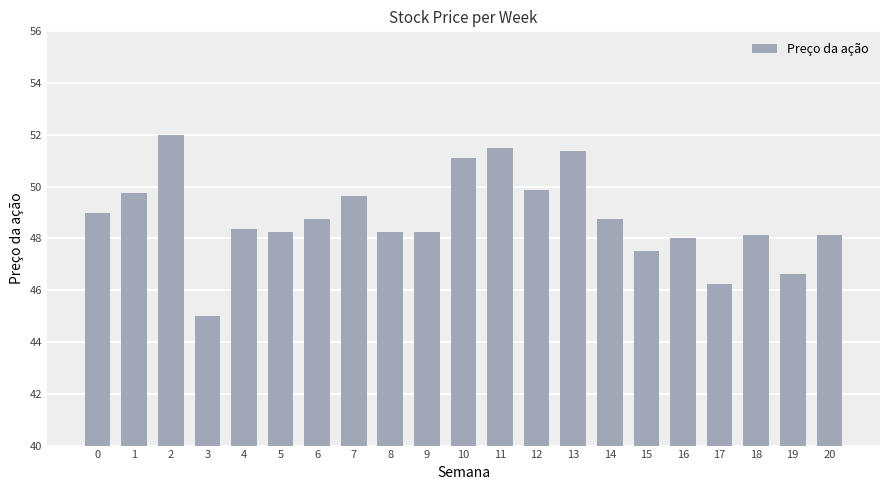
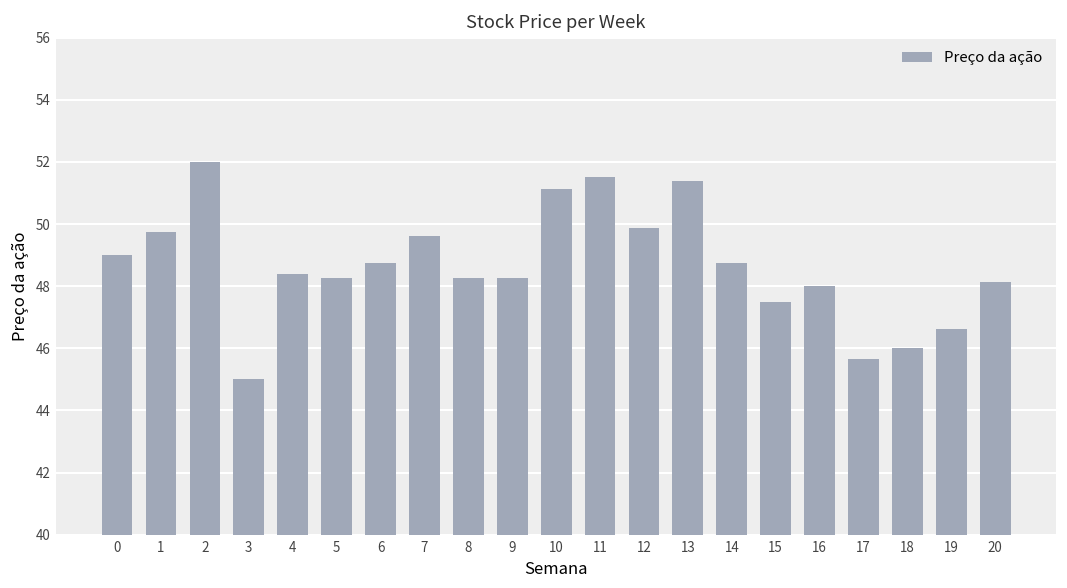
  {
    "0": 49.0,
    "1": 49.8,
    "2": 52.0,
    "3": 45.0,
    "4": 48.4,
    "5": 48.3,
    "6": 48.8,
    "7": 49.6,
    "8": 48.3,
    "9": 48.3,
    "10": 51.1,
    "11": 51.5,
    "12": 49.9,
    "13": 51.4,
    "14": 48.8,
    "15": 47.5,
    "16": 48.0,
-   "17": 46.3,
-   "18": 48.1,
+   "17": 45.7,
+   "18": 46.0,
    "19": 46.6,
    "20": 48.1
  }
